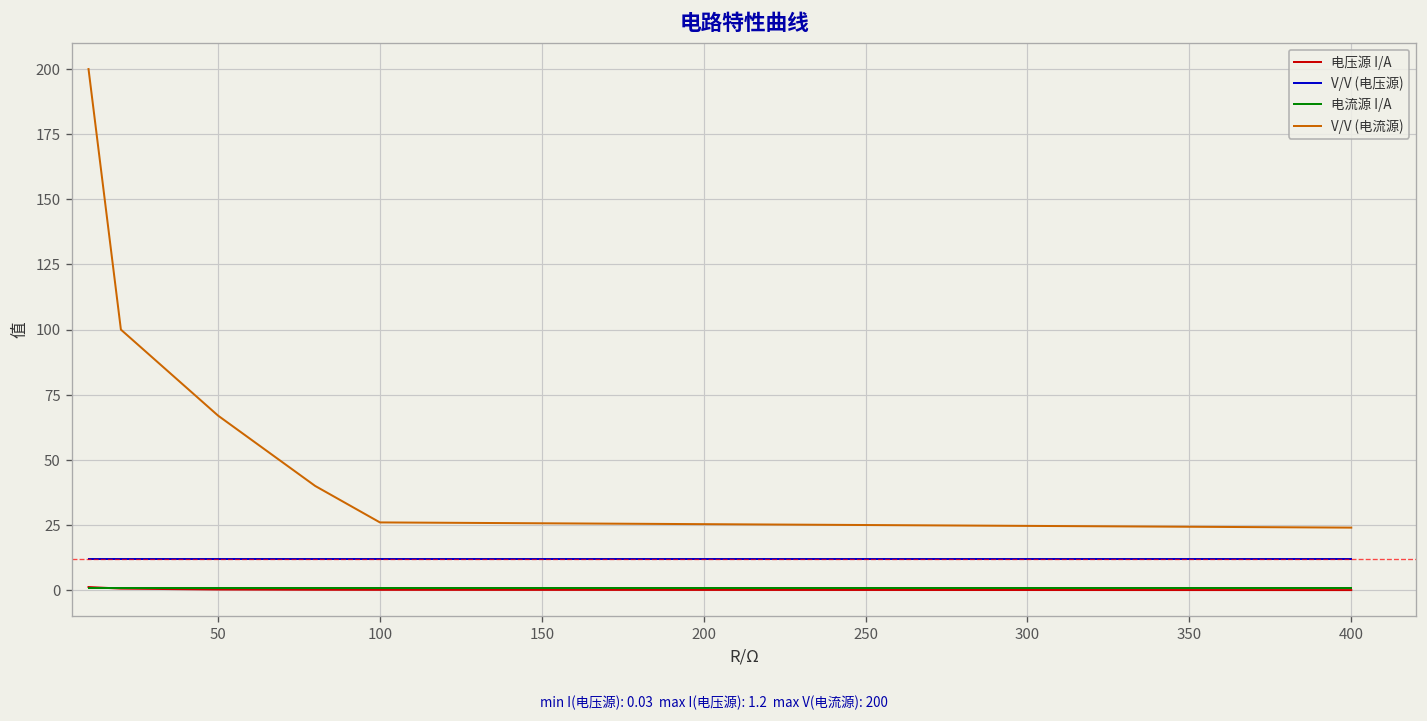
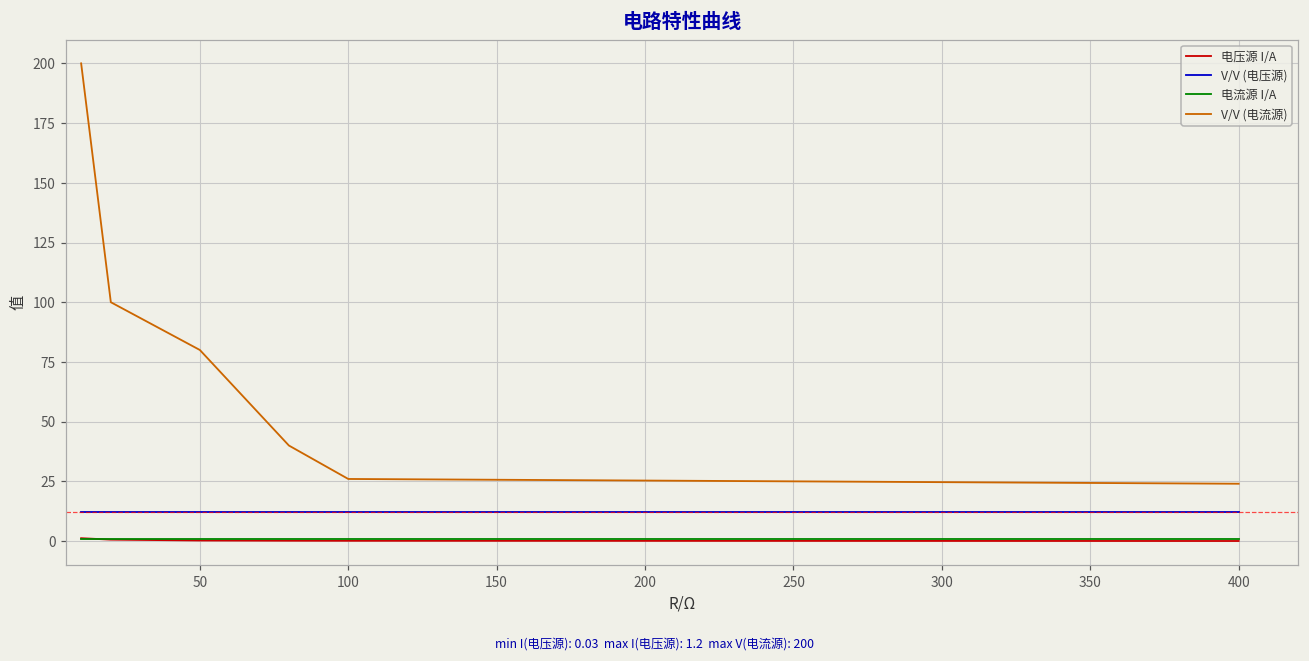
  {
    "V/V (电压源)": {
      "50": 12,
      "100": 12,
      "400": 12
    },
    "V/V (电流源)": {
-     "50": 67,
+     "50": 80,
      "100": 26,
      "400": 24
    }
  }
